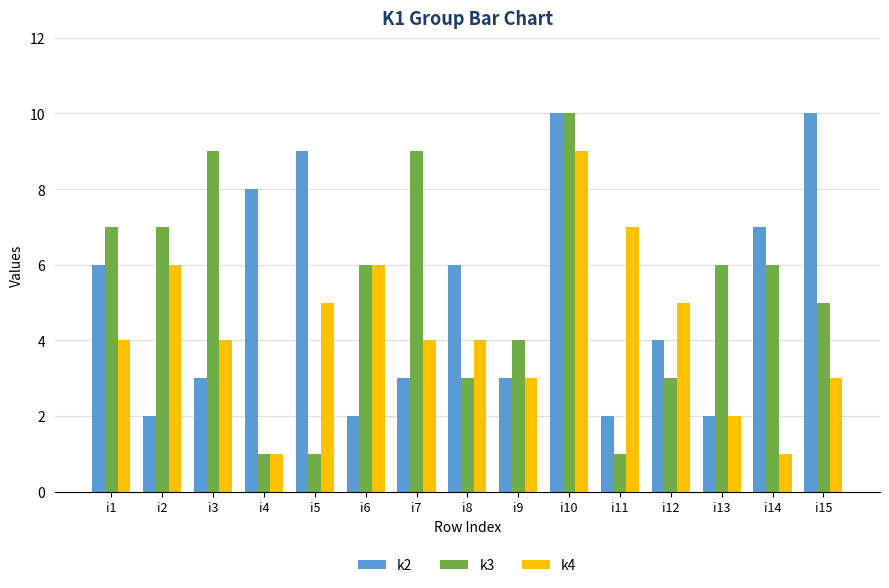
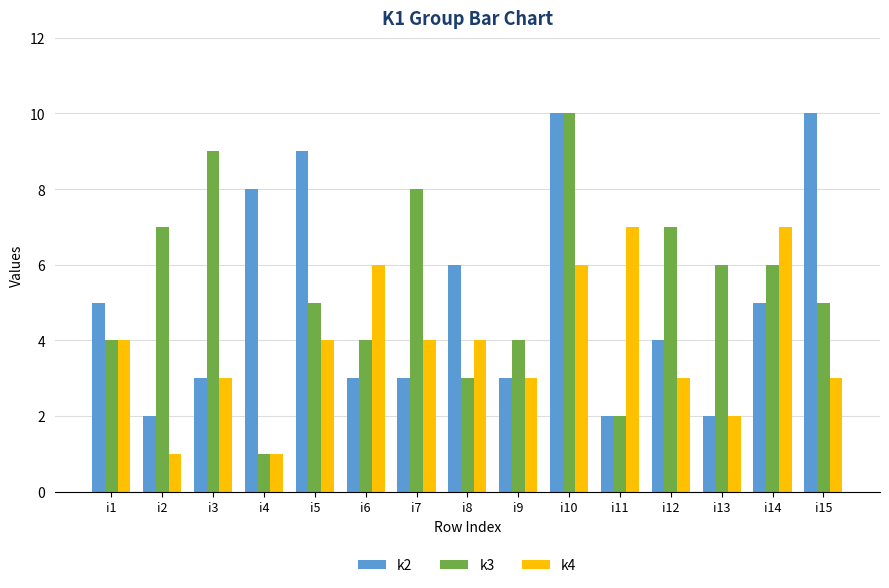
  {
    "k2": {
-     "i1": 6,
+     "i1": 5,
      "i2": 2,
      "i3": 3,
      "i4": 8,
      "i5": 9,
-     "i6": 2,
+     "i6": 3,
      "i7": 3,
      "i8": 6,
      "i9": 3,
      "i10": 10,
      "i11": 2,
      "i12": 4,
      "i13": 2,
-     "i14": 7,
+     "i14": 5,
      "i15": 10
    },
    "k3": {
-     "i1": 7,
+     "i1": 4,
      "i2": 7,
      "i3": 9,
      "i4": 1,
-     "i5": 1,
-     "i6": 6,
-     "i7": 9,
+     "i5": 5,
+     "i6": 4,
+     "i7": 8,
      "i8": 3,
      "i9": 4,
      "i10": 10,
-     "i11": 1,
-     "i12": 3,
+     "i11": 2,
+     "i12": 7,
      "i13": 6,
      "i14": 6,
      "i15": 5
    },
    "k4": {
      "i1": 4,
-     "i2": 6,
-     "i3": 4,
+     "i2": 1,
+     "i3": 3,
      "i4": 1,
-     "i5": 5,
+     "i5": 4,
      "i6": 6,
      "i7": 4,
      "i8": 4,
      "i9": 3,
-     "i10": 9,
+     "i10": 6,
      "i11": 7,
-     "i12": 5,
+     "i12": 3,
      "i13": 2,
-     "i14": 1,
+     "i14": 7,
      "i15": 3
    }
  }
